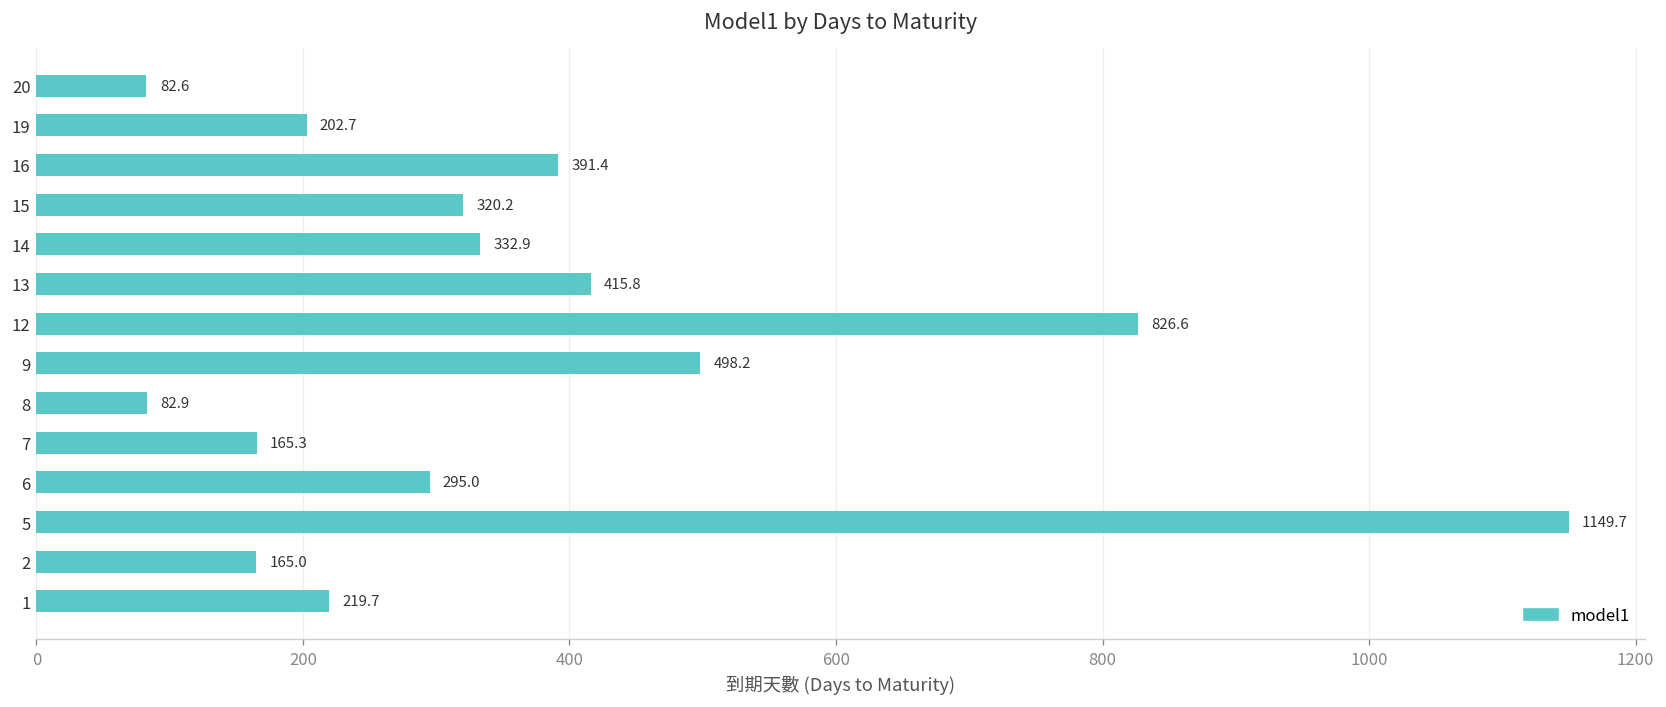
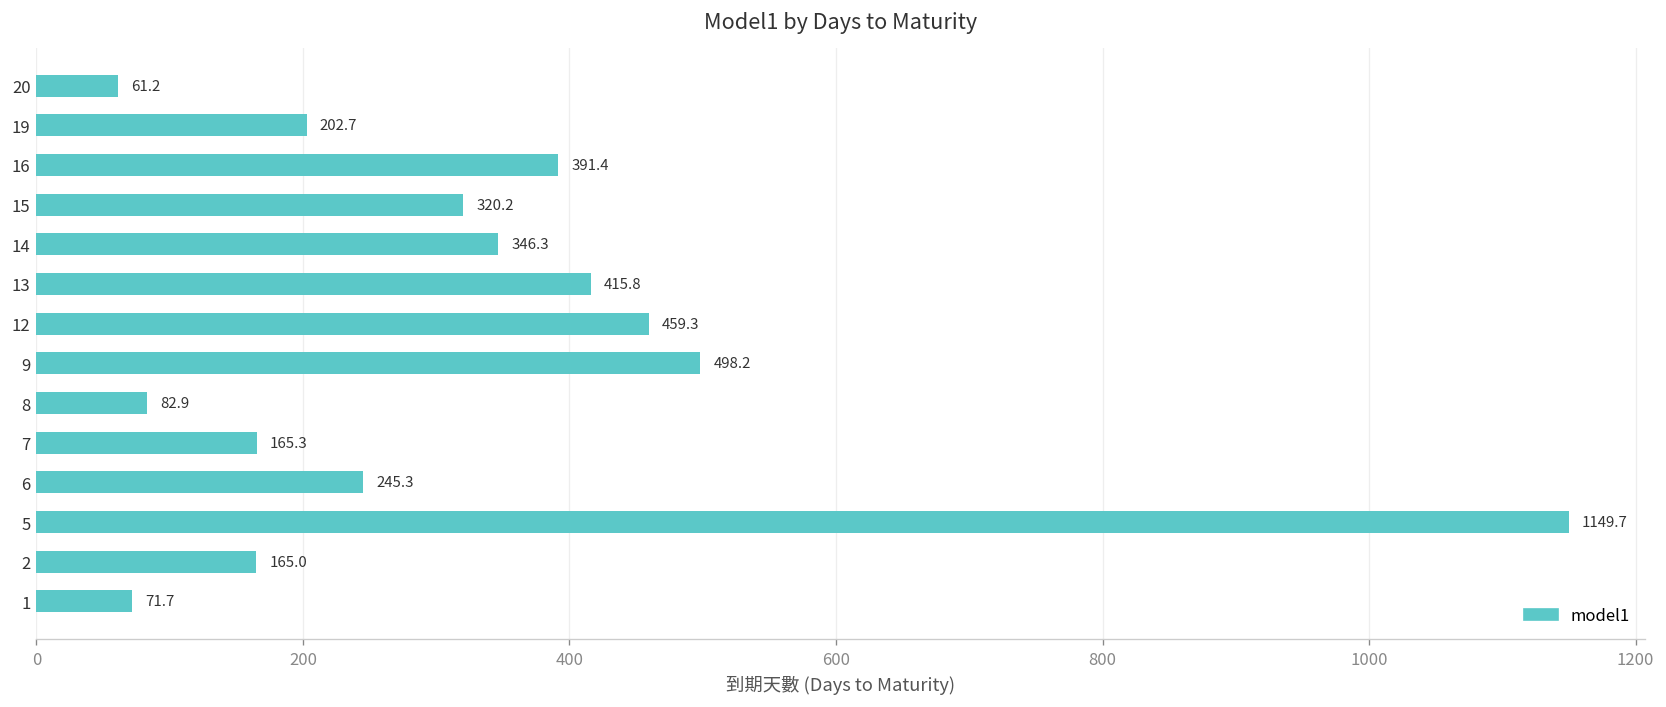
  {
-   "20": 82.6,
+   "20": 61.2,
    "19": 202.7,
    "16": 391.4,
    "15": 320.2,
-   "14": 332.9,
+   "14": 346.3,
    "13": 415.8,
-   "12": 826.6,
+   "12": 459.3,
    "9": 498.2,
    "8": 82.9,
    "7": 165.3,
-   "6": 295.0,
+   "6": 245.3,
    "5": 1149.7,
    "2": 165.0,
-   "1": 219.7
+   "1": 71.7
  }
